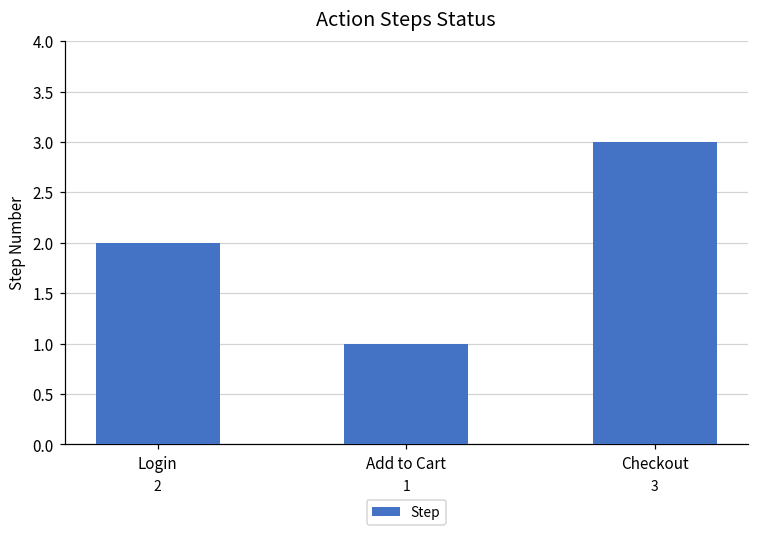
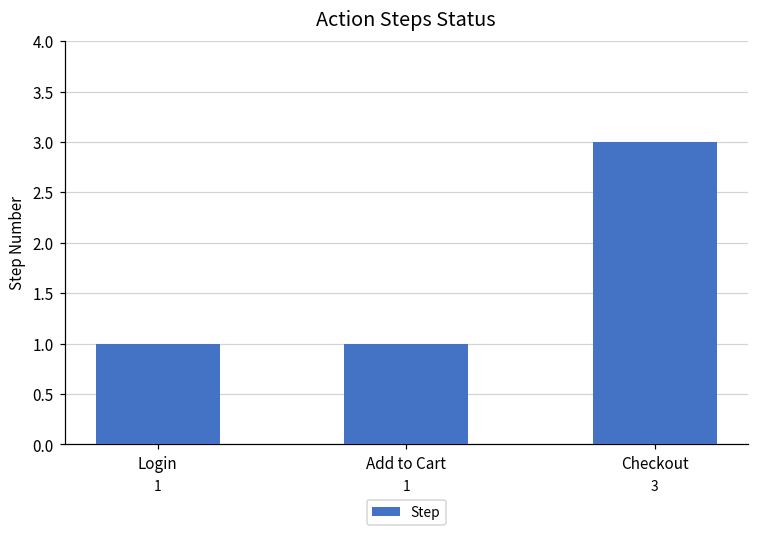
  {
-   "Login": 2
+   "Login": 1
  }
